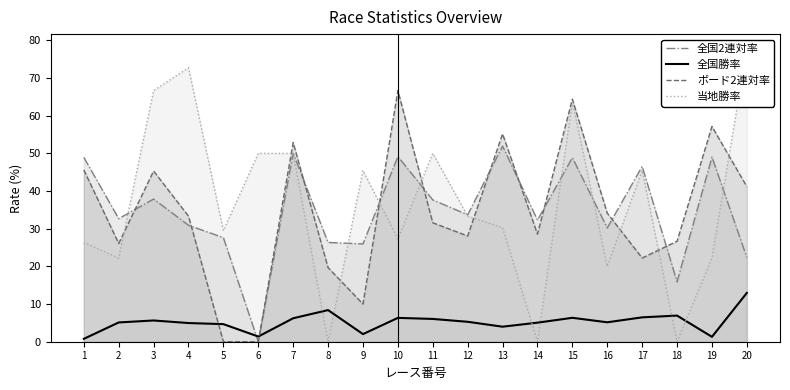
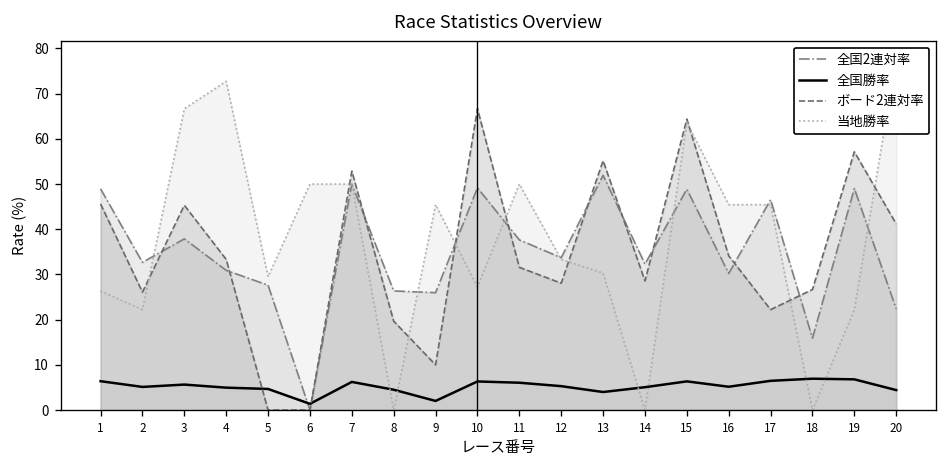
  {
    "全国勝率": {
-     "1": 1,
+     "1": 6,
      "2": 5,
      "3": 6,
      "4": 5,
      "5": 5,
      "6": 1,
      "7": 6,
-     "8": 8,
+     "8": 5,
      "9": 2,
      "10": 6,
      "11": 6,
      "12": 5,
      "13": 4,
      "14": 5,
      "15": 6,
      "16": 5,
      "17": 6,
      "18": 7,
-     "19": 1,
-     "20": 13
+     "19": 7,
+     "20": 4
    },
    "当地勝率": {
      "1": 26,
      "2": 22,
      "3": 67,
      "4": 73,
      "5": 30,
      "6": 50,
      "8": 0,
      "9": 45,
      "10": 27,
      "11": 50,
      "13": 30,
      "14": 0,
      "15": 64,
-     "16": 20,
+     "16": 45,
      "17": 45,
      "18": 0,
      "19": 22
    }
  }
